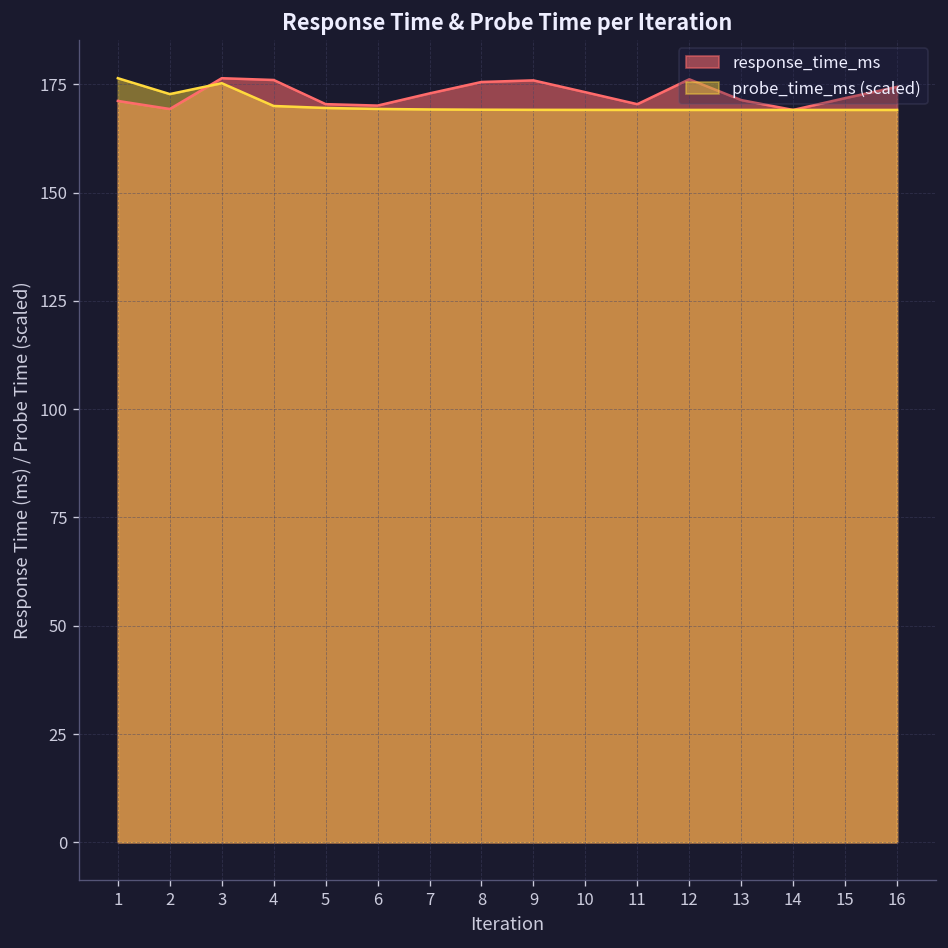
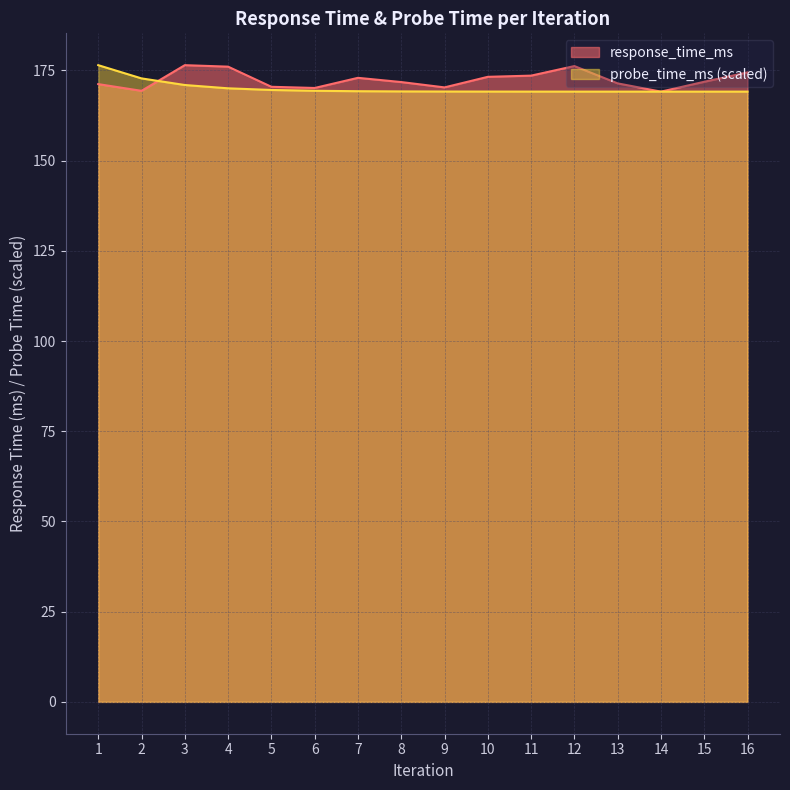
  {
    "response_time_ms": {
      "1": 171,
      "2": 169,
      "3": 176,
      "4": 176,
      "5": 170,
      "6": 170,
      "7": 173,
-     "8": 176,
-     "9": 176,
+     "8": 172,
+     "9": 170,
      "10": 173,
-     "11": 170
+     "11": 174
    },
    "probe_time_ms (scaled)": {
      "1": 176,
      "2": 173,
-     "3": 175,
+     "3": 171,
      "4": 170,
      "5": 170,
      "6": 169,
      "7": 169,
      "8": 169,
      "9": 169,
      "10": 169,
      "11": 169,
      "12": 169,
      "13": 169,
      "15": 169,
      "16": 169
    }
  }
